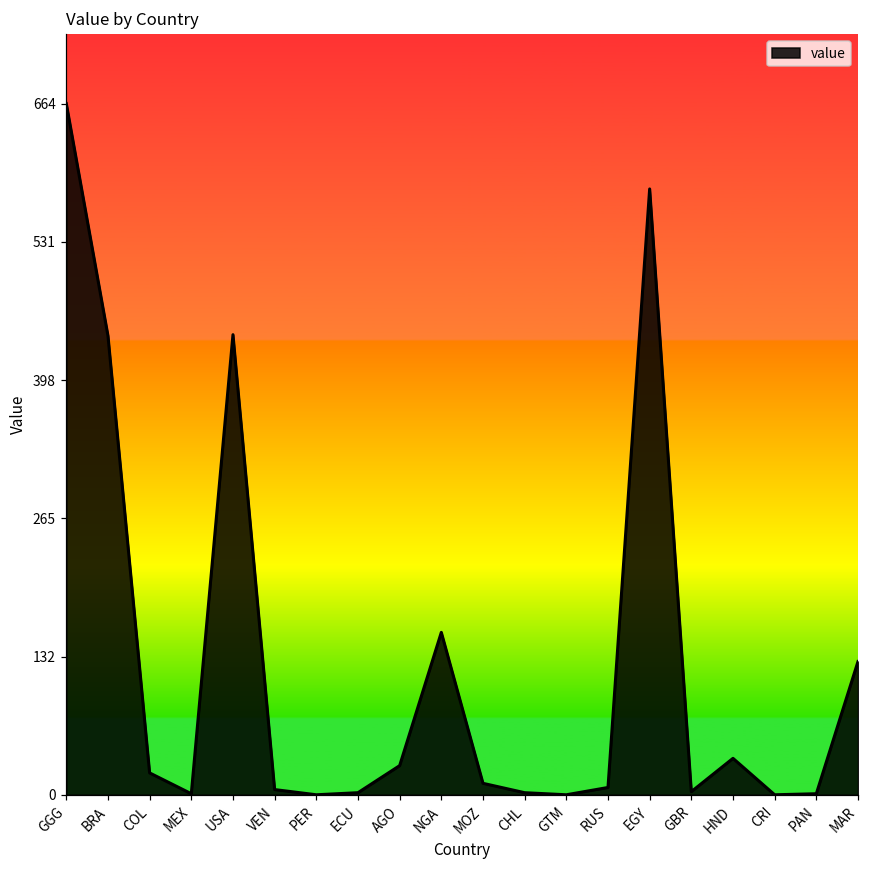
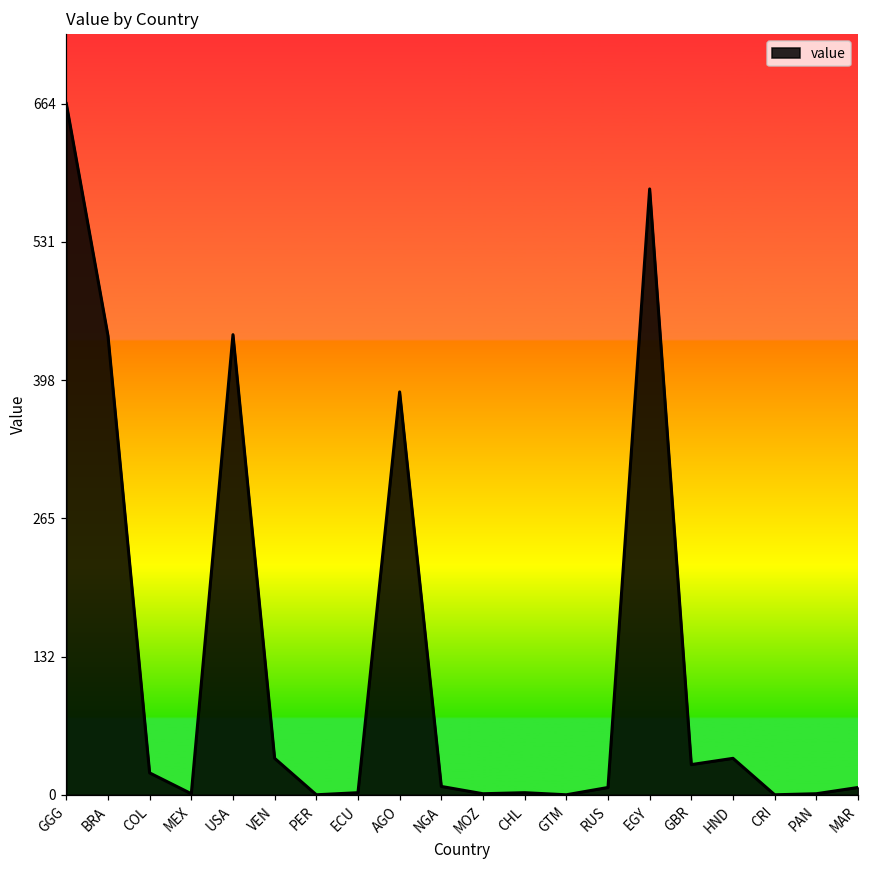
  {
    "GGG": 660,
    "BRA": 440,
    "COL": 20,
    "MEX": 0,
    "USA": 440,
-   "VEN": 10,
+   "VEN": 40,
    "PER": 0,
    "ECU": 0,
-   "AGO": 30,
-   "NGA": 160,
-   "MOZ": 10,
+   "AGO": 390,
+   "NGA": 10,
+   "MOZ": 0,
    "CHL": 0,
    "GTM": 0,
    "RUS": 10,
    "EGY": 580,
-   "GBR": 0,
+   "GBR": 30,
    "HND": 40,
    "CRI": 0,
    "PAN": 0,
-   "MAR": 130
+   "MAR": 10
  }
